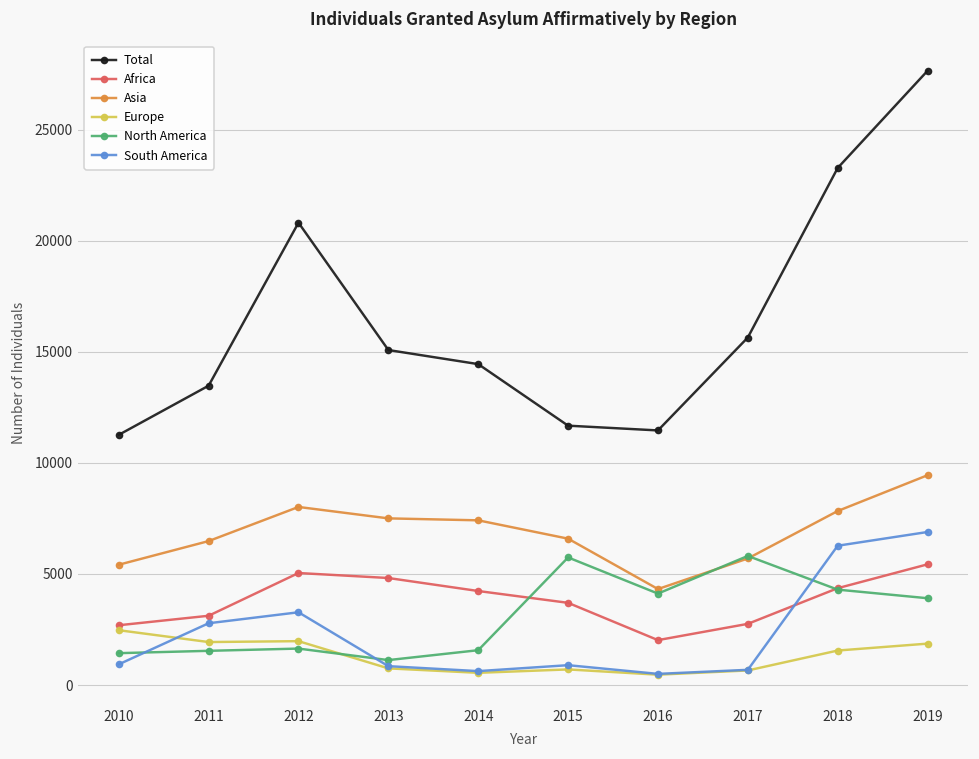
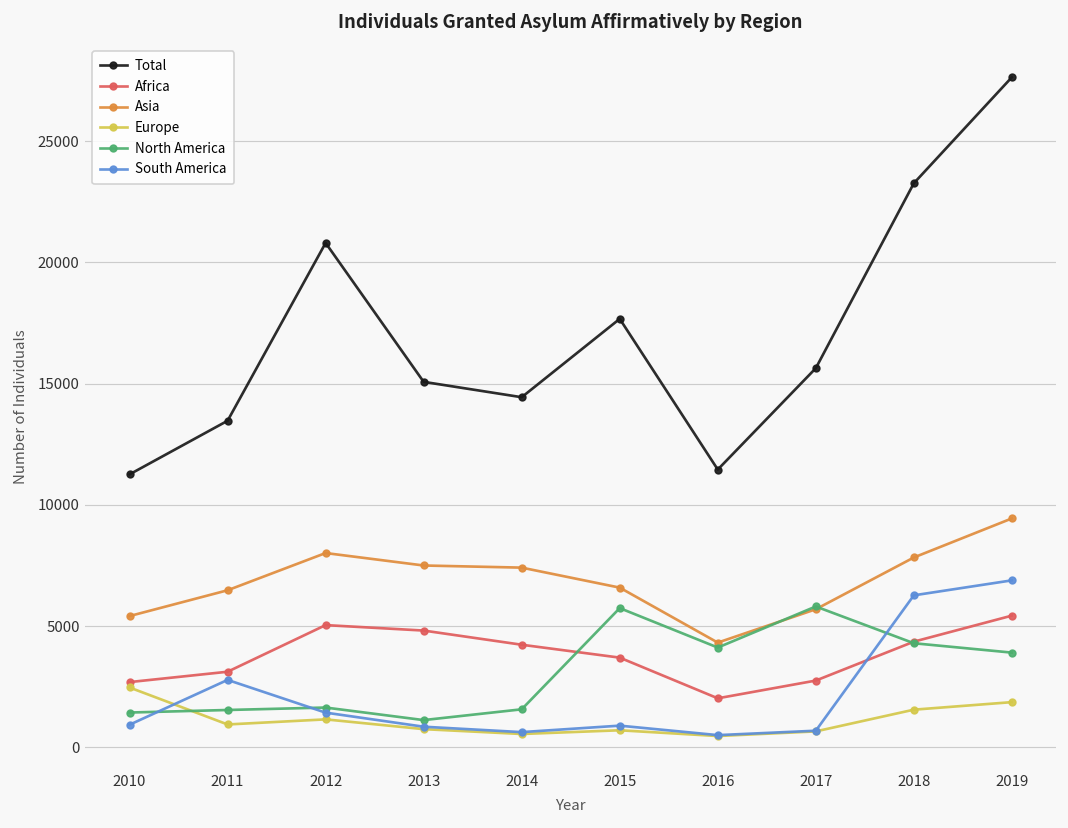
  {
    "Total": {
      "2010": 11300,
      "2011": 13500,
      "2012": 20800,
      "2013": 15100,
      "2014": 14400,
-     "2015": 11700,
+     "2015": 17700,
      "2016": 11500,
      "2017": 15600,
      "2018": 23300,
      "2019": 27600
    },
    "Europe": {
      "2010": 2500,
-     "2011": 1900,
-     "2012": 2000,
+     "2011": 900,
+     "2012": 1200,
      "2015": 700,
      "2018": 1600,
      "2019": 1900
    },
    "North America": {
      "2010": 1400,
      "2011": 1500,
      "2012": 1600,
      "2013": 1100,
      "2014": 1600,
      "2015": 5700,
      "2016": 4100,
      "2019": 3900
    },
    "South America": {
      "2010": 900,
      "2011": 2800,
-     "2012": 3300,
+     "2012": 1400,
      "2015": 900,
      "2018": 6300,
      "2019": 6900
    }
  }
